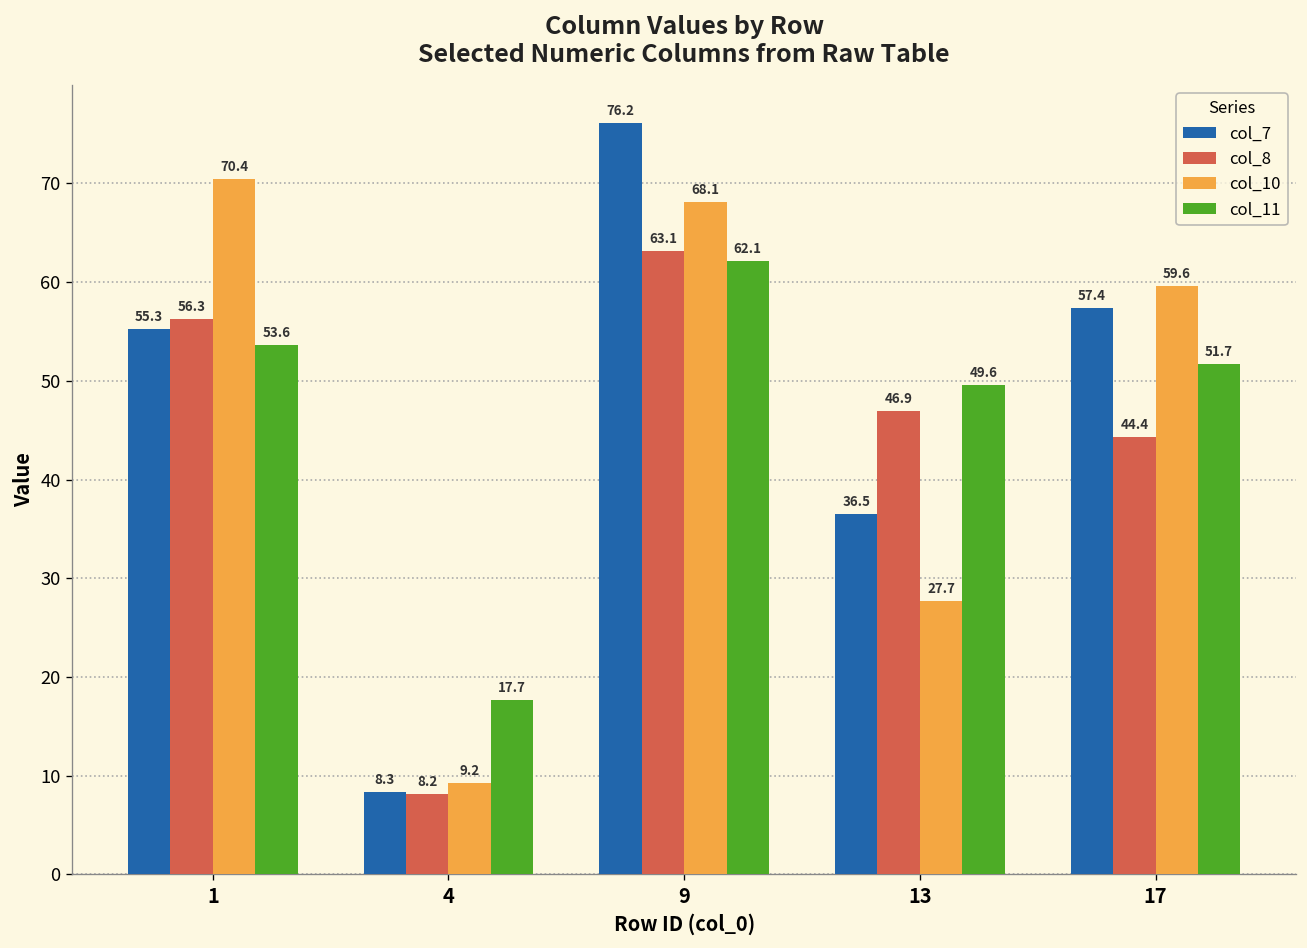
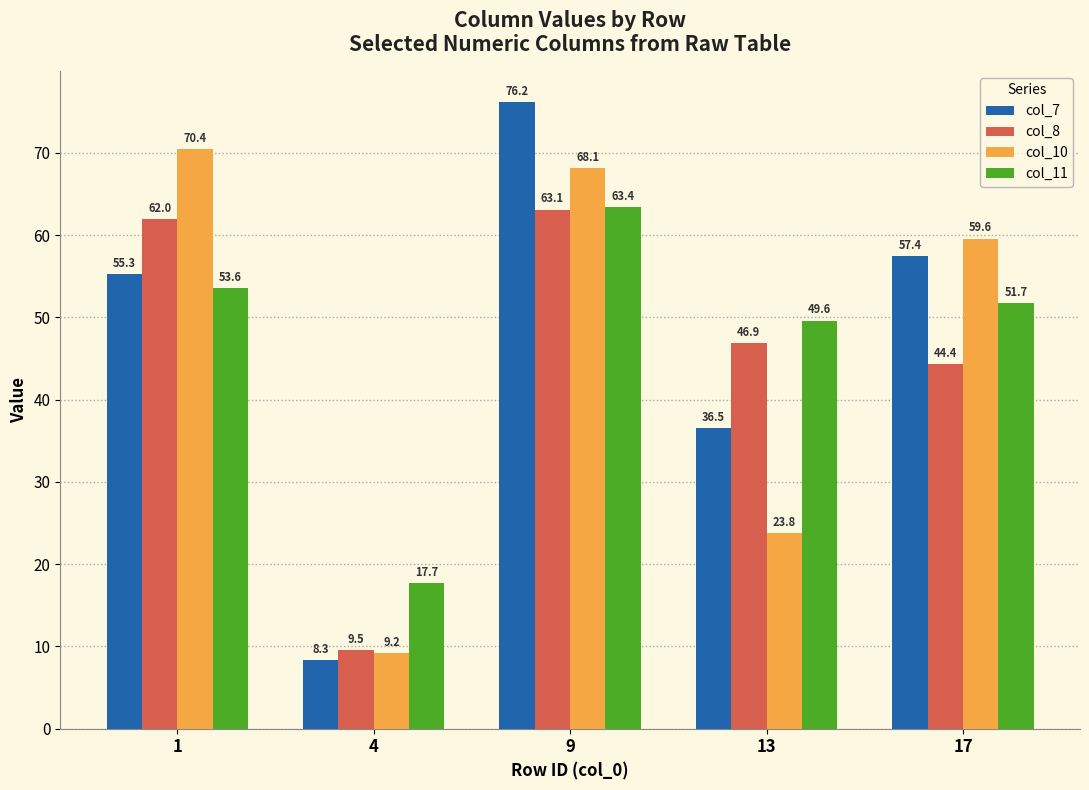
  {
    "col_7": {
      "1": 55.3,
      "4": 8.3,
      "9": 76.2,
      "13": 36.5,
      "17": 57.4
    },
    "col_8": {
-     "1": 56.3,
-     "4": 8.2,
+     "1": 62.0,
+     "4": 9.5,
      "9": 63.1,
      "13": 46.9,
      "17": 44.4
    },
    "col_10": {
      "1": 70.4,
      "4": 9.2,
      "9": 68.1,
-     "13": 27.7,
+     "13": 23.8,
      "17": 59.6
    },
    "col_11": {
      "1": 53.6,
      "4": 17.7,
-     "9": 62.1,
+     "9": 63.4,
      "13": 49.6,
      "17": 51.7
    }
  }
